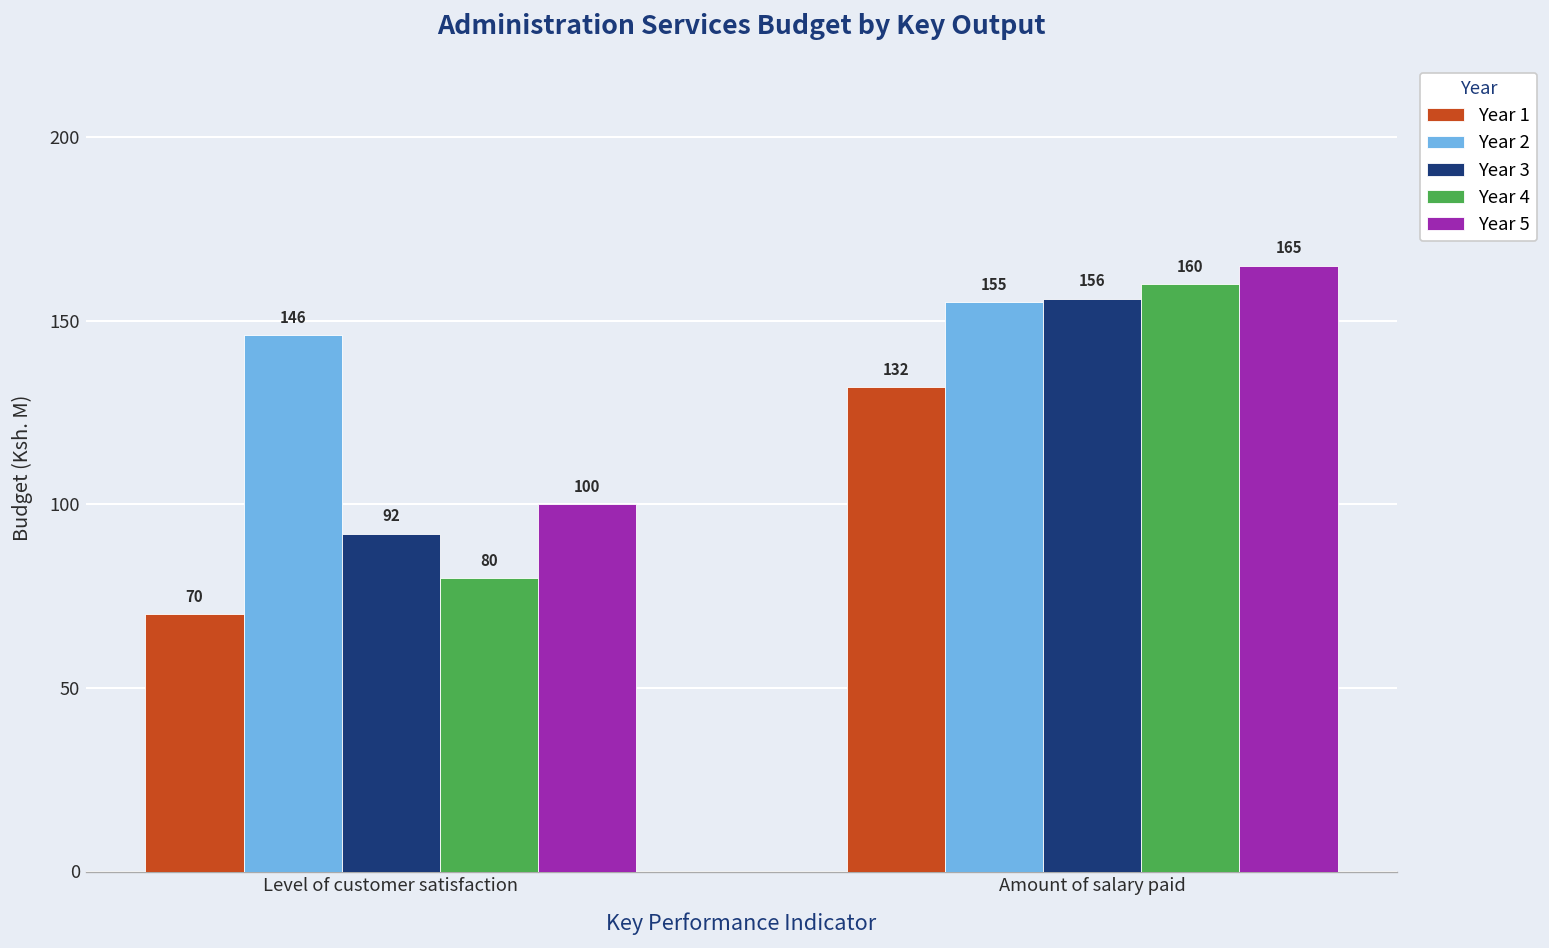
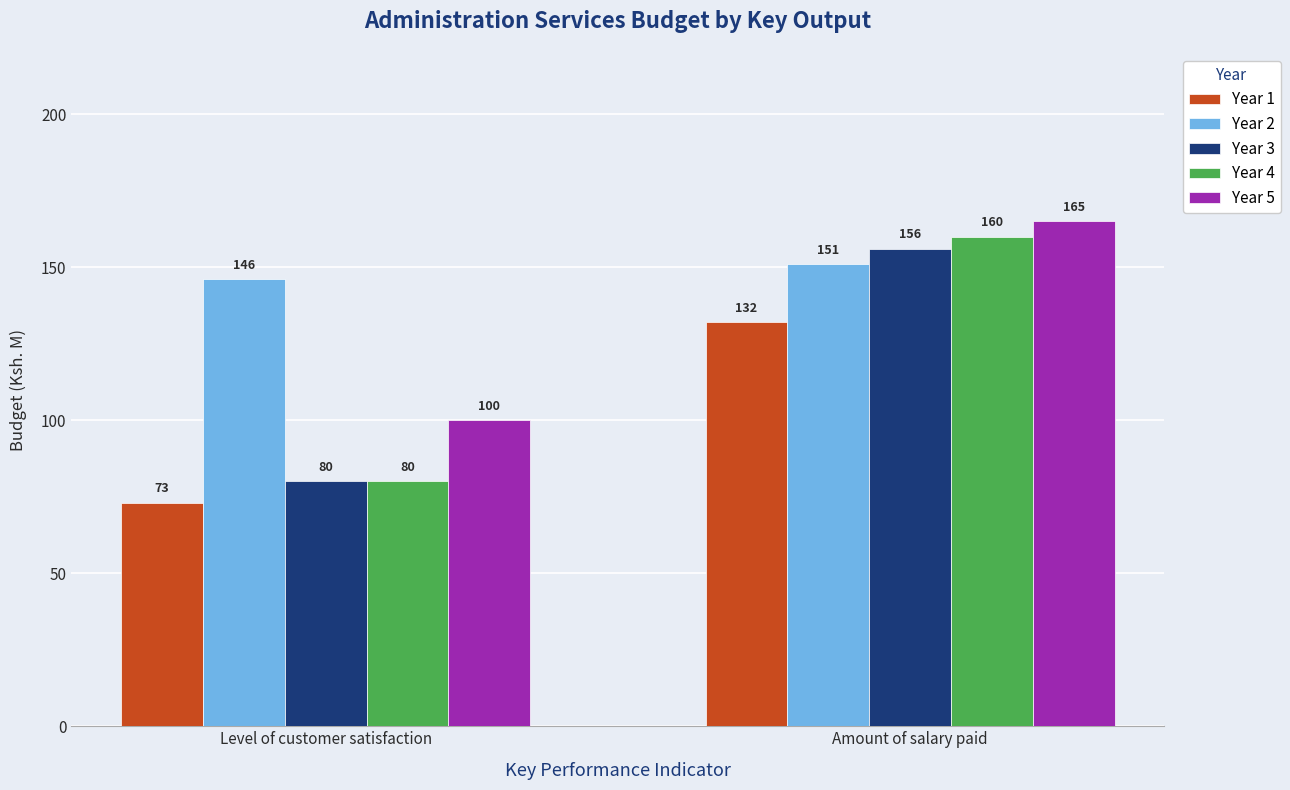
  {
    "Year 1": {
-     "Level of customer satisfaction": 70,
+     "Level of customer satisfaction": 73,
      "Amount of salary paid": 132
    },
    "Year 2": {
      "Level of customer satisfaction": 146,
-     "Amount of salary paid": 155
+     "Amount of salary paid": 151
    },
    "Year 3": {
-     "Level of customer satisfaction": 92,
+     "Level of customer satisfaction": 80,
      "Amount of salary paid": 156
    },
    "Year 4": {
      "Level of customer satisfaction": 80,
      "Amount of salary paid": 160
    },
    "Year 5": {
      "Level of customer satisfaction": 100,
      "Amount of salary paid": 165
    }
  }
